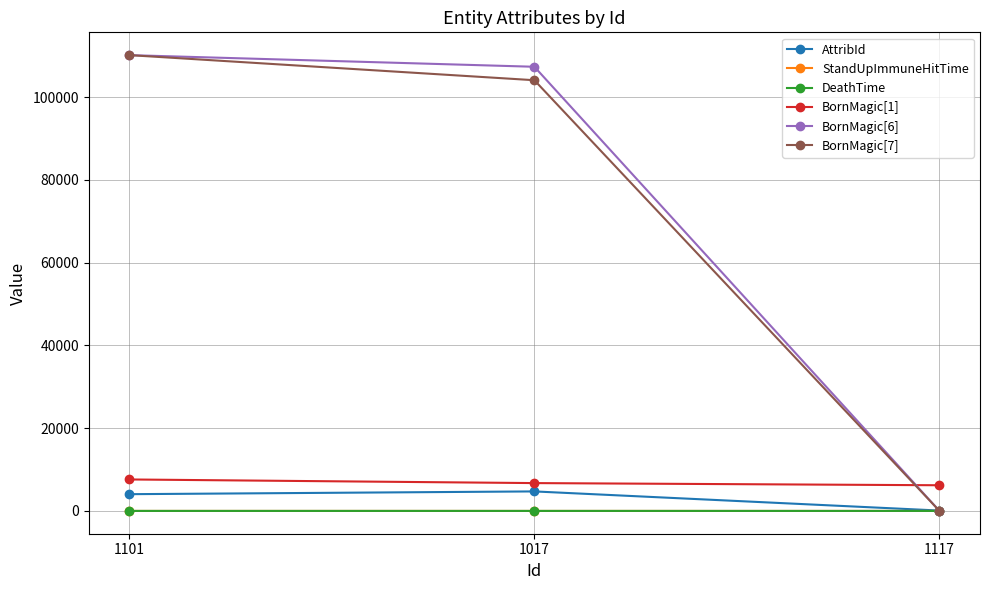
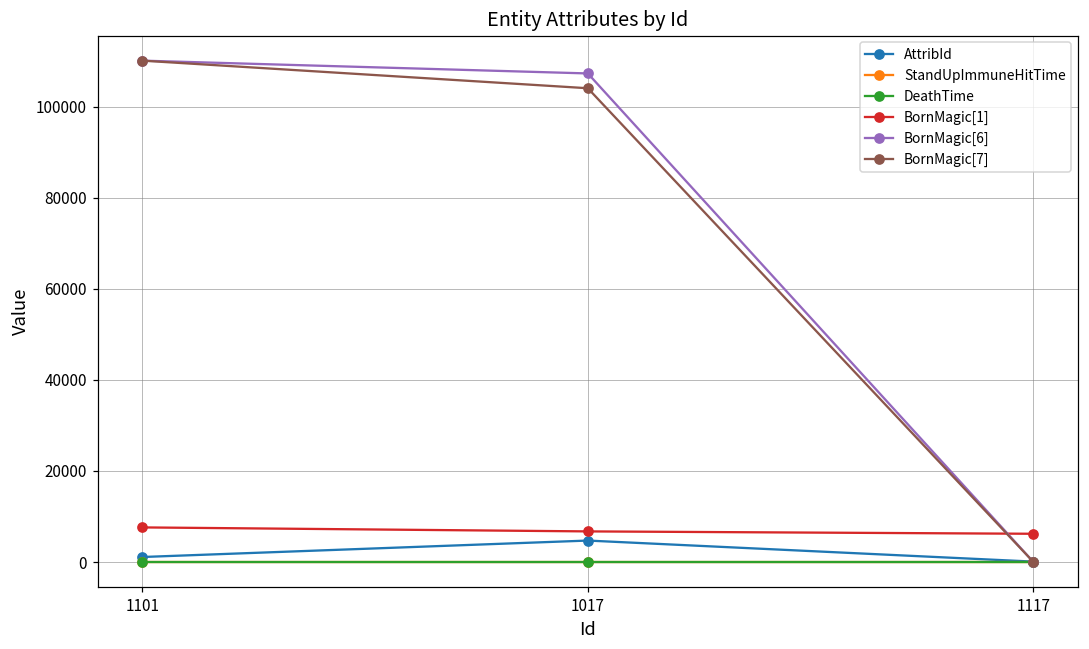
  {
    "AttribId": {
-     "1101": 4000,
+     "1101": 1000,
      "1017": 5000
    },
    "DeathTime": {
      "1101": 0,
      "1017": 0
    },
    "BornMagic[1]": {
      "1101": 8000,
      "1017": 7000,
      "1117": 6000
    },
    "BornMagic[6]": {
      "1017": 107000
    },
    "BornMagic[7]": {
      "1017": 104000
    }
  }
